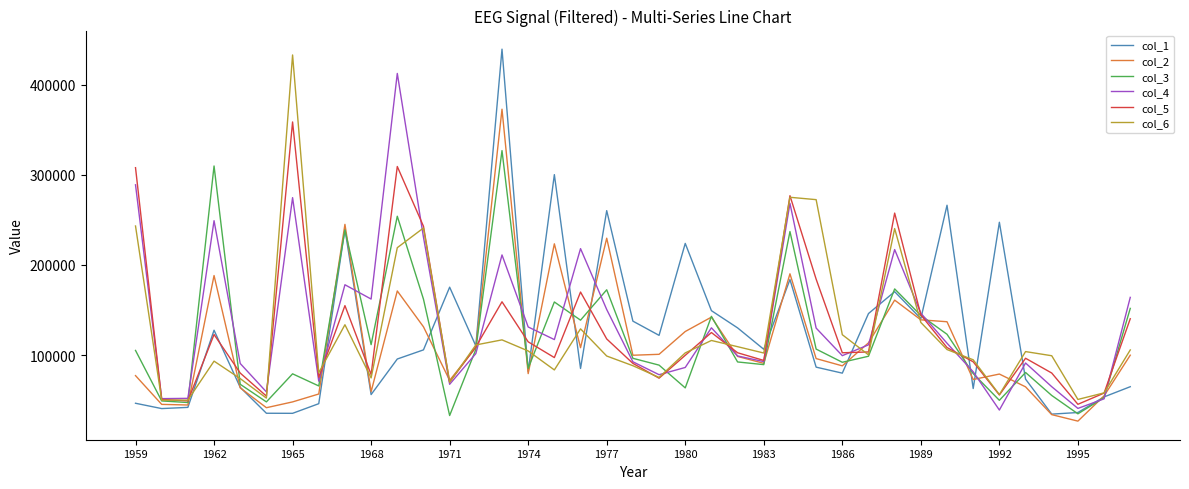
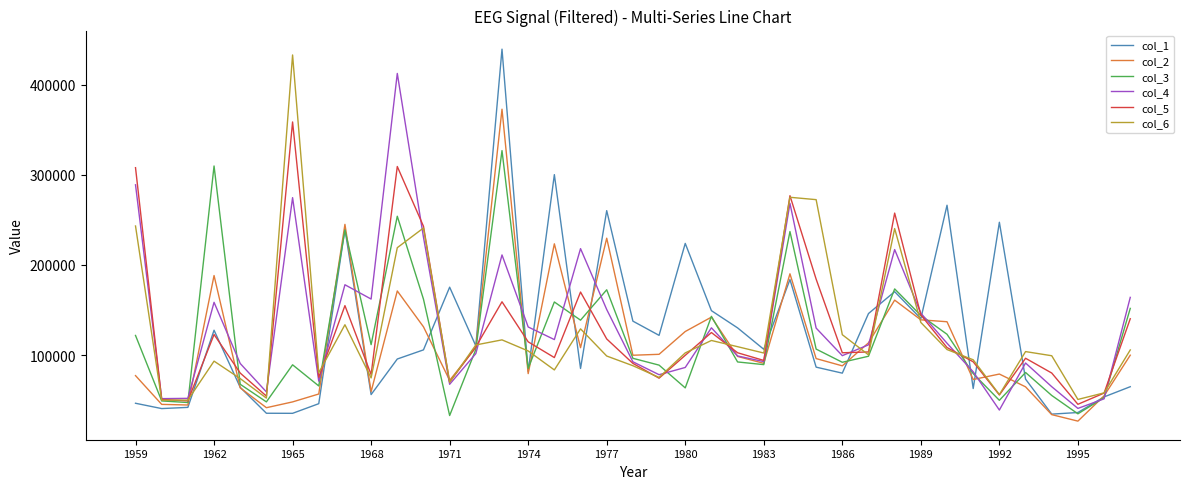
  {
    "col_1": {
      "1959": 50000,
      "1962": 130000,
      "1965": 40000,
      "1968": 60000,
      "1971": 180000,
      "1977": 260000,
      "1980": 220000,
      "1983": 110000,
      "1986": 80000,
      "1992": 250000
    },
    "col_3": {
-     "1959": 110000,
+     "1959": 120000,
      "1962": 310000,
-     "1965": 80000,
+     "1965": 90000,
      "1968": 110000,
      "1971": 30000,
      "1974": 90000,
      "1977": 170000,
      "1980": 60000,
      "1986": 90000,
      "1992": 50000
    },
    "col_4": {
      "1959": 290000,
-     "1962": 250000,
+     "1962": 160000,
      "1965": 270000,
      "1968": 160000,
      "1974": 130000,
      "1977": 150000,
      "1980": 90000,
      "1986": 100000,
      "1992": 40000,
      "1995": 40000
    }
  }
